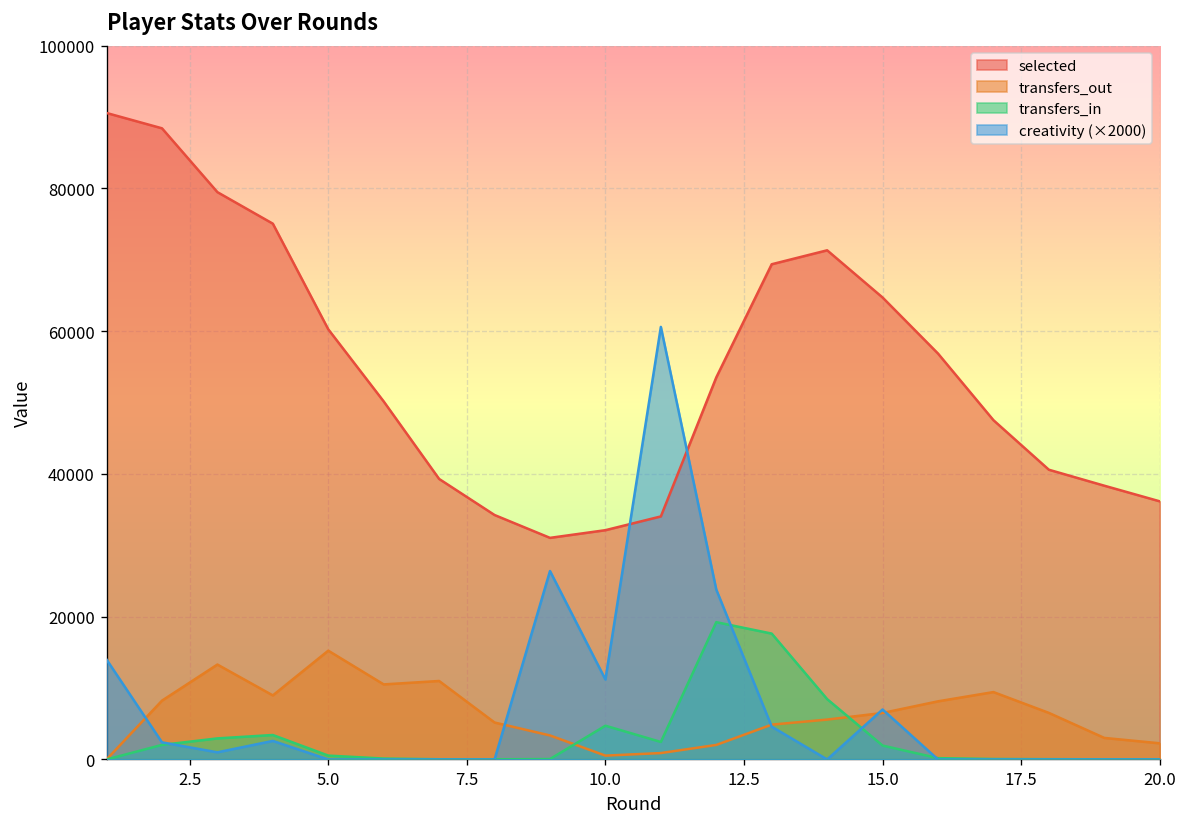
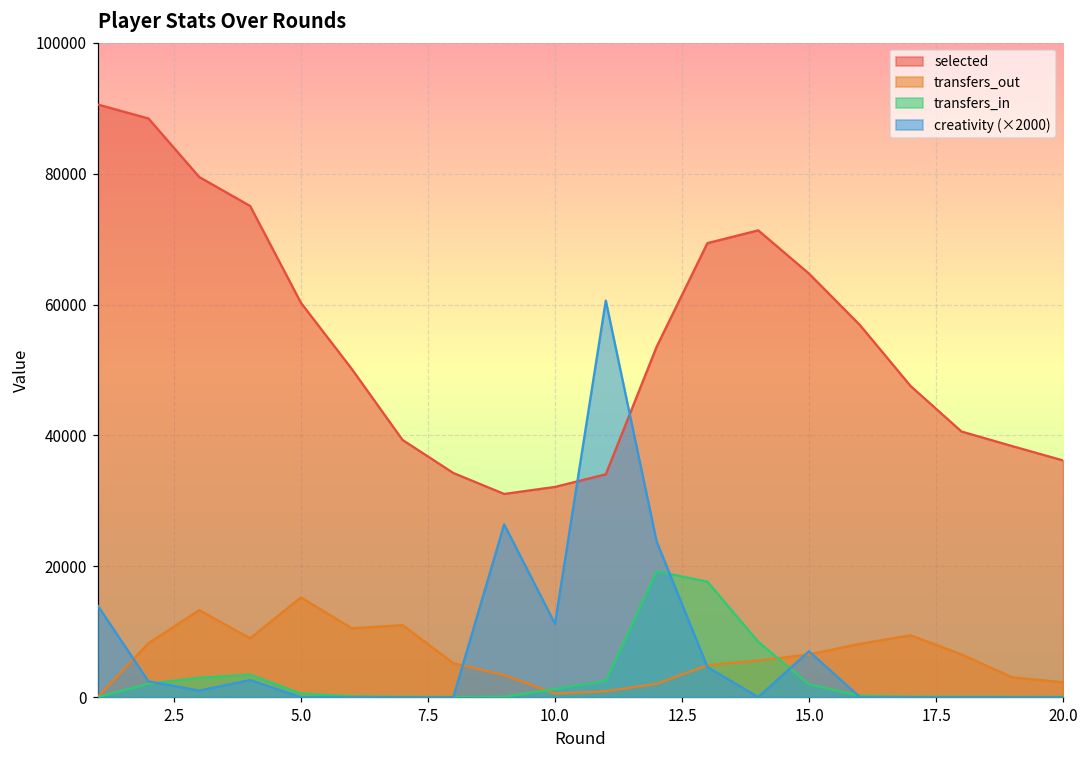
  {
    "transfers_in": {
      "5.0": 1000,
-     "10.0": 5000,
+     "10.0": 1000,
      "15.0": 2000
    },
    "creativity (×2000)": {
      "5.0": 0,
      "10.0": 11000,
      "15.0": 7000
    }
  }
